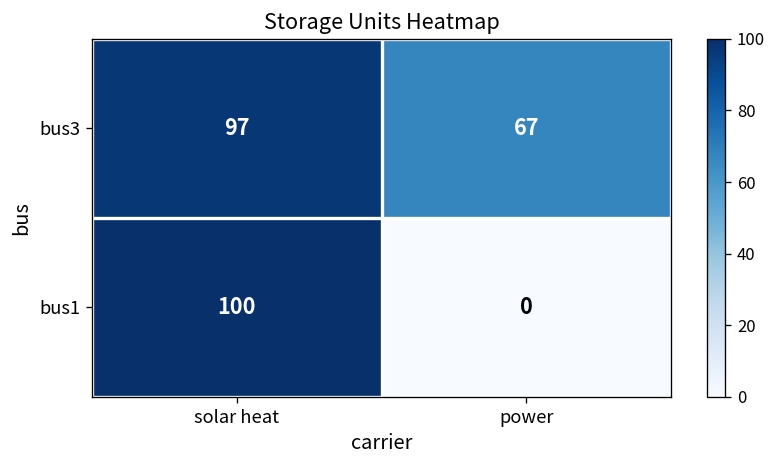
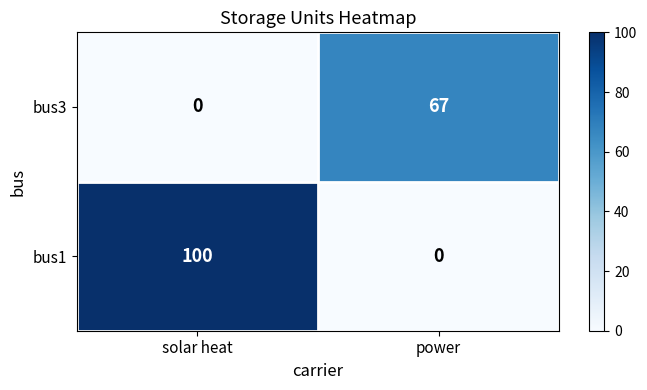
  {
    "bus3": {
-     "solar heat": 97,
+     "solar heat": 0,
      "power": 67
    },
    "bus1": {
      "solar heat": 100,
      "power": 0
    }
  }
